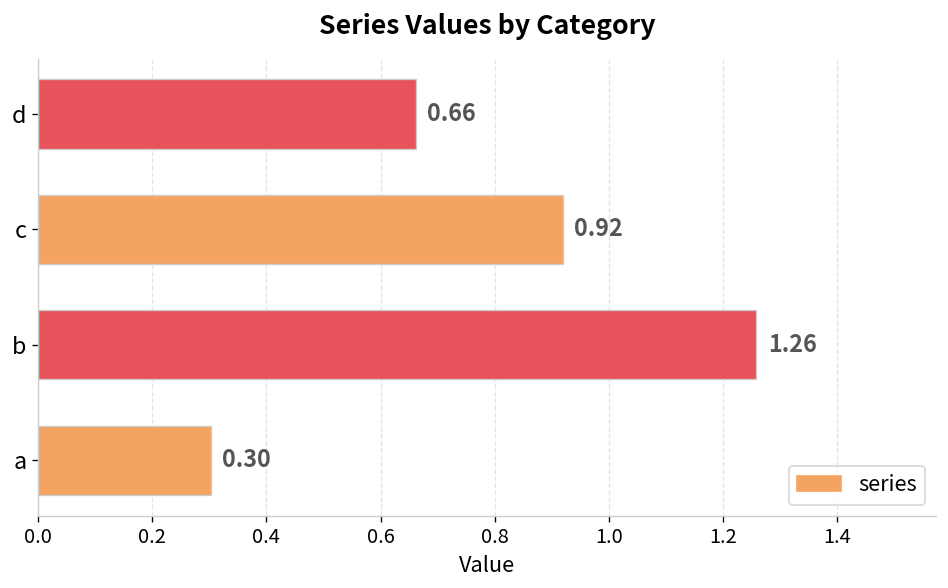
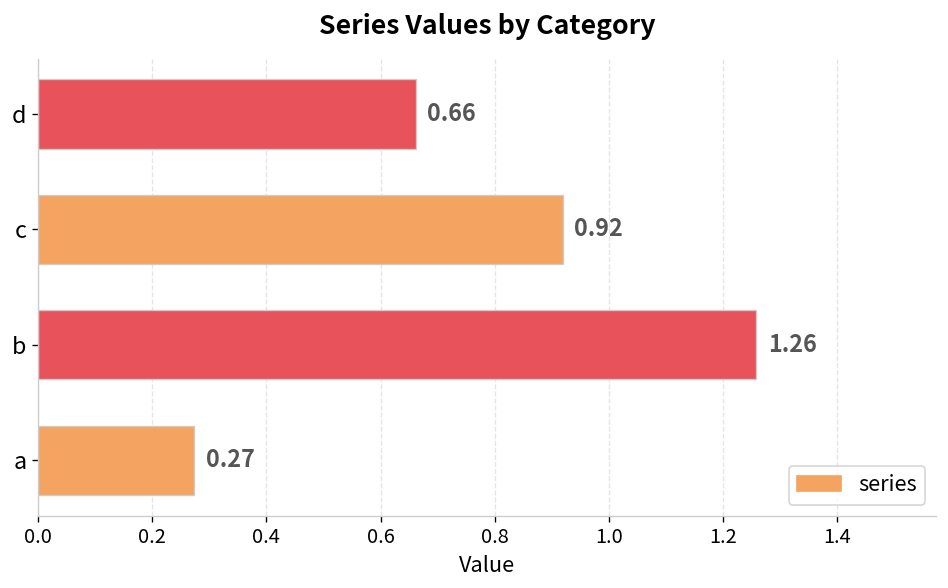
  {
    "d": 0.66,
    "c": 0.92,
    "b": 1.26,
-   "a": 0.30
+   "a": 0.27
  }
